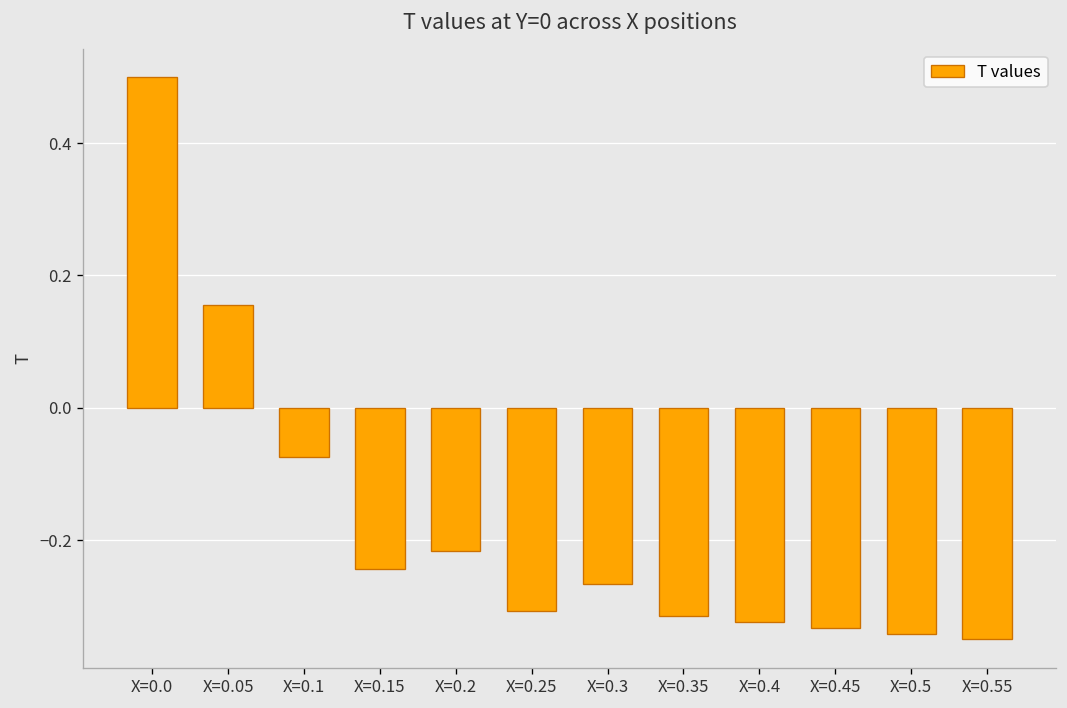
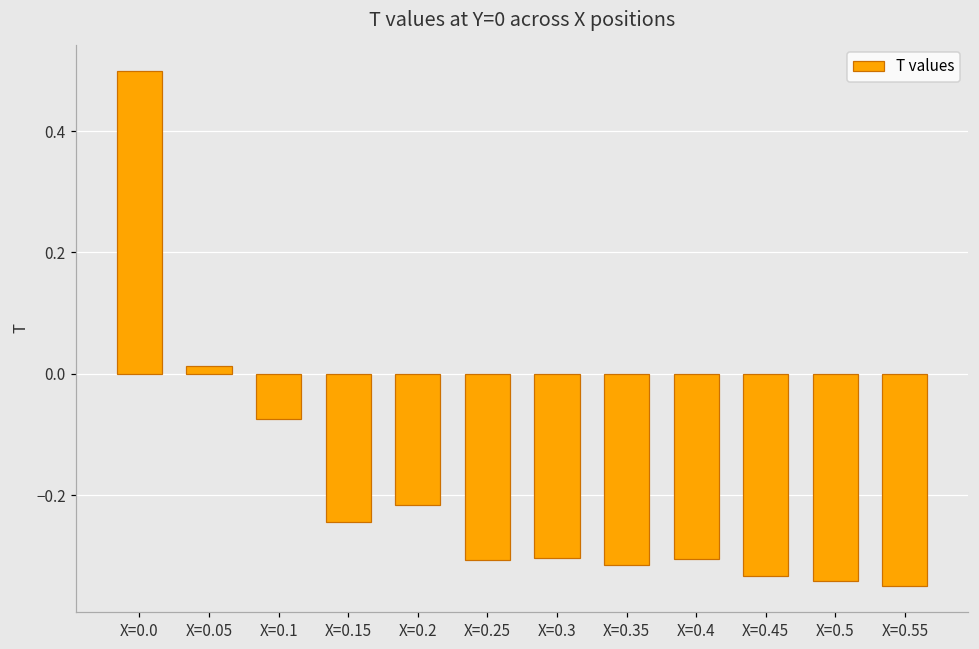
  {
    "X=0.0": 0.50,
-   "X=0.05": 0.16,
+   "X=0.05": 0.01,
    "X=0.1": -0.07,
    "X=0.15": -0.24,
    "X=0.2": -0.22,
    "X=0.25": -0.31,
-   "X=0.3": -0.27,
+   "X=0.3": -0.30,
    "X=0.35": -0.32,
-   "X=0.4": -0.32,
+   "X=0.4": -0.30,
    "X=0.45": -0.33,
    "X=0.5": -0.34,
    "X=0.55": -0.35
  }
